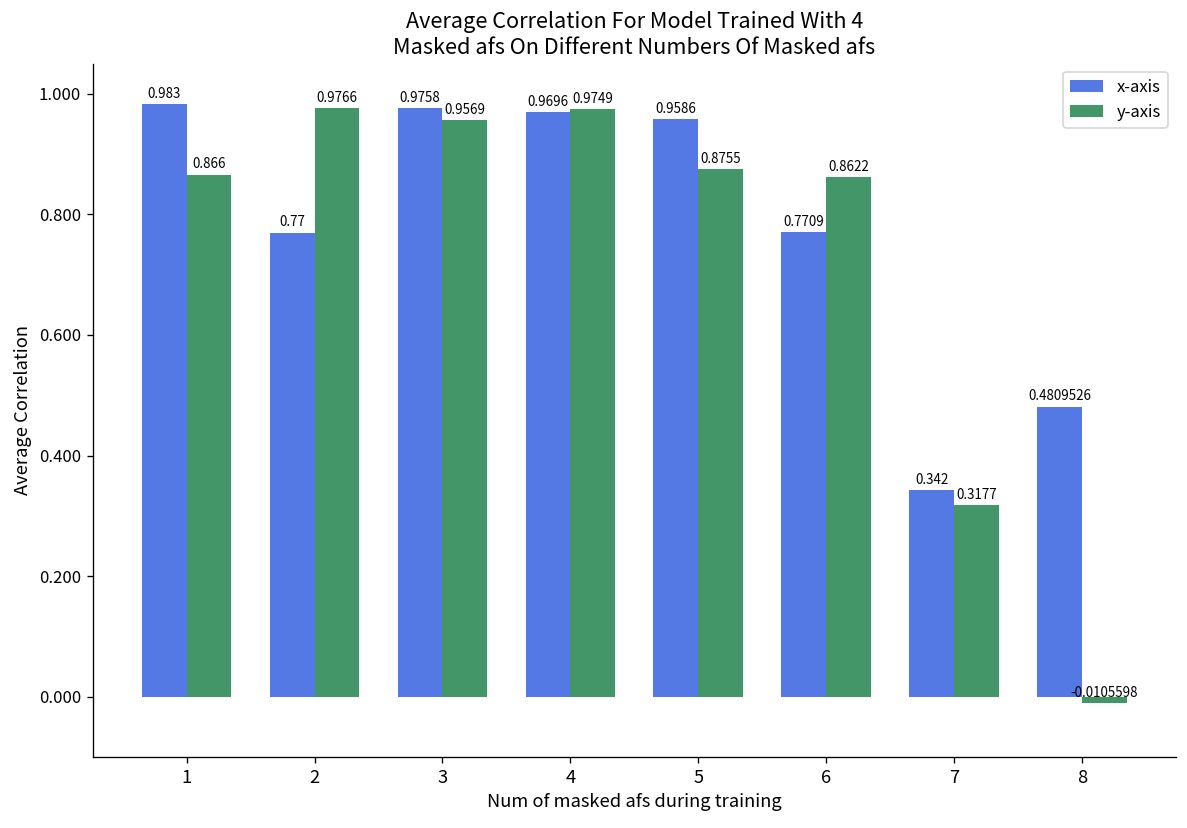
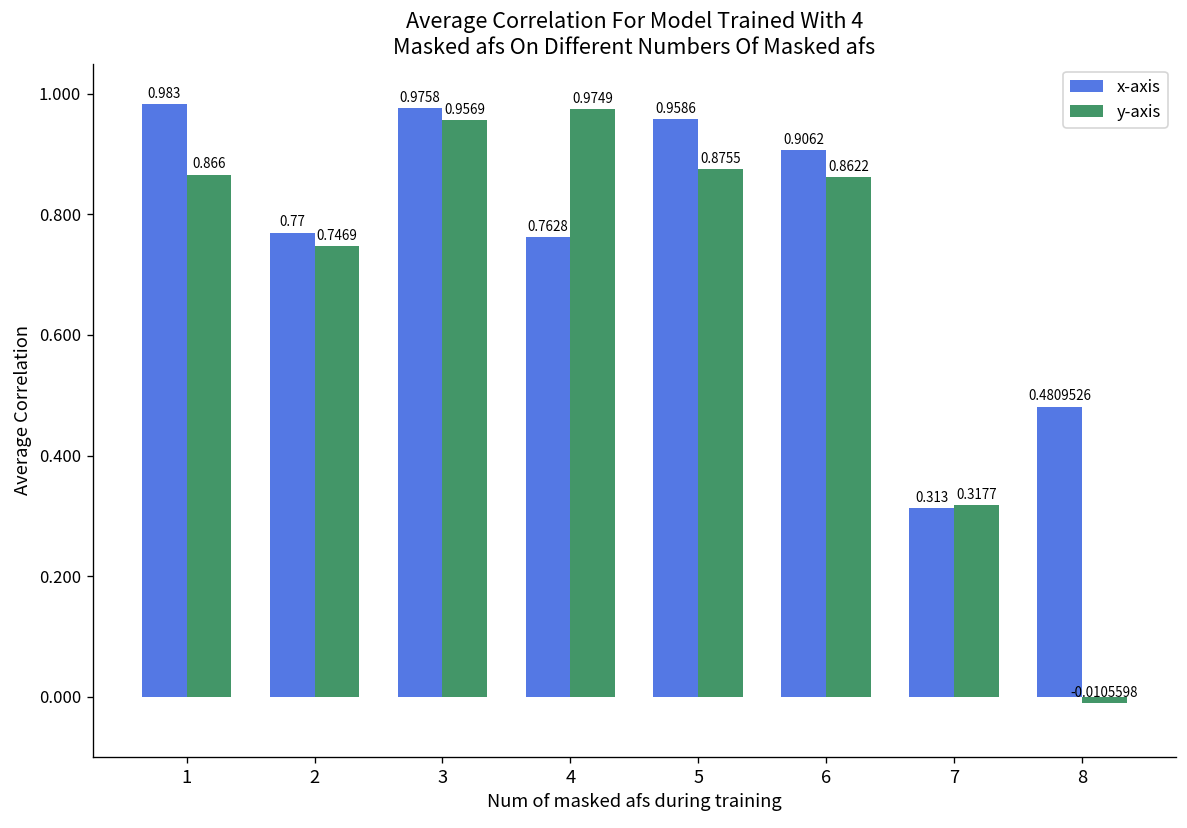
  {
    "x-axis": {
      "1": 0.983,
      "2": 0.77,
      "3": 0.9758,
-     "4": 0.9696,
+     "4": 0.7628,
      "5": 0.9586,
-     "6": 0.7709,
-     "7": 0.342,
+     "6": 0.9062,
+     "7": 0.313,
      "8": 0.4809526
    },
    "y-axis": {
      "1": 0.866,
-     "2": 0.9766,
+     "2": 0.7469,
      "3": 0.9569,
      "4": 0.9749,
      "5": 0.8755,
      "6": 0.8622,
      "7": 0.3177,
      "8": -0.0105598
    }
  }
